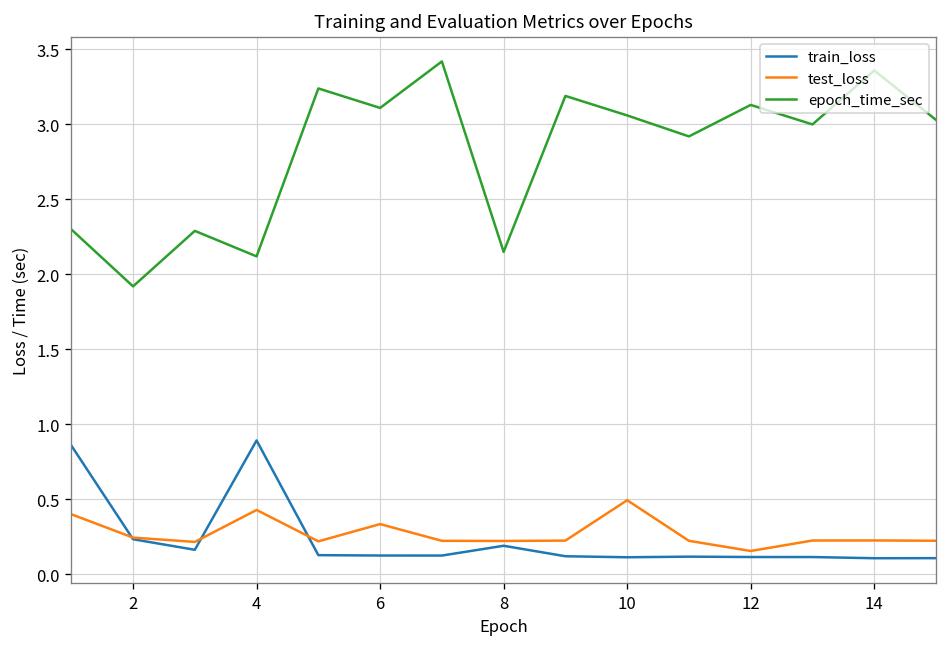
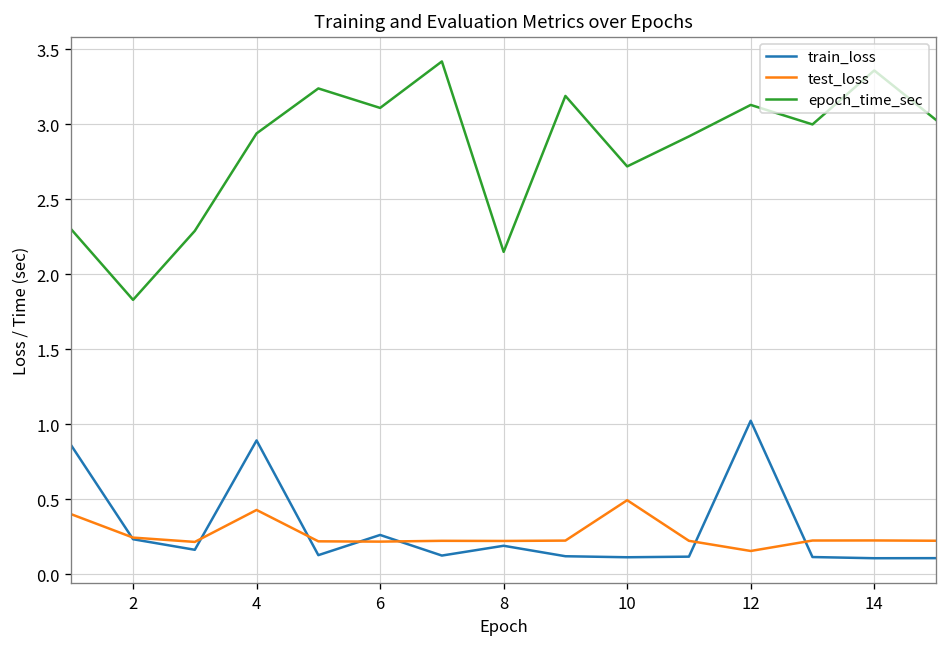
  {
    "train_loss": {
      "4": 0.89,
-     "6": 0.13,
+     "6": 0.26,
      "8": 0.19,
      "10": 0.11,
-     "12": 0.12,
+     "12": 1.02,
      "14": 0.11
    },
    "test_loss": {
      "4": 0.43,
-     "6": 0.33,
+     "6": 0.22,
      "8": 0.22,
      "10": 0.49,
      "12": 0.16,
      "14": 0.23
    },
    "epoch_time_sec": {
-     "2": 1.92,
-     "4": 2.12,
+     "2": 1.83,
+     "4": 2.94,
      "6": 3.11,
      "8": 2.15,
-     "10": 3.06,
+     "10": 2.72,
      "12": 3.13
    }
  }
